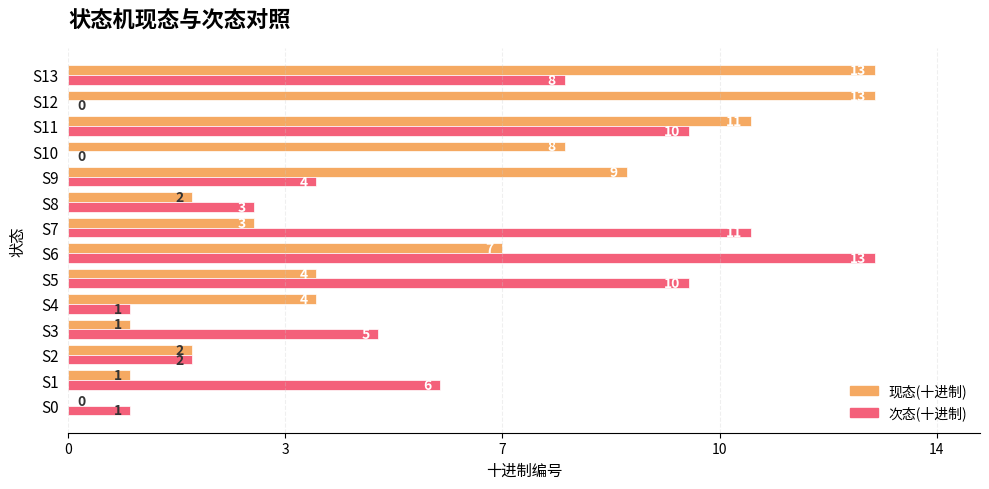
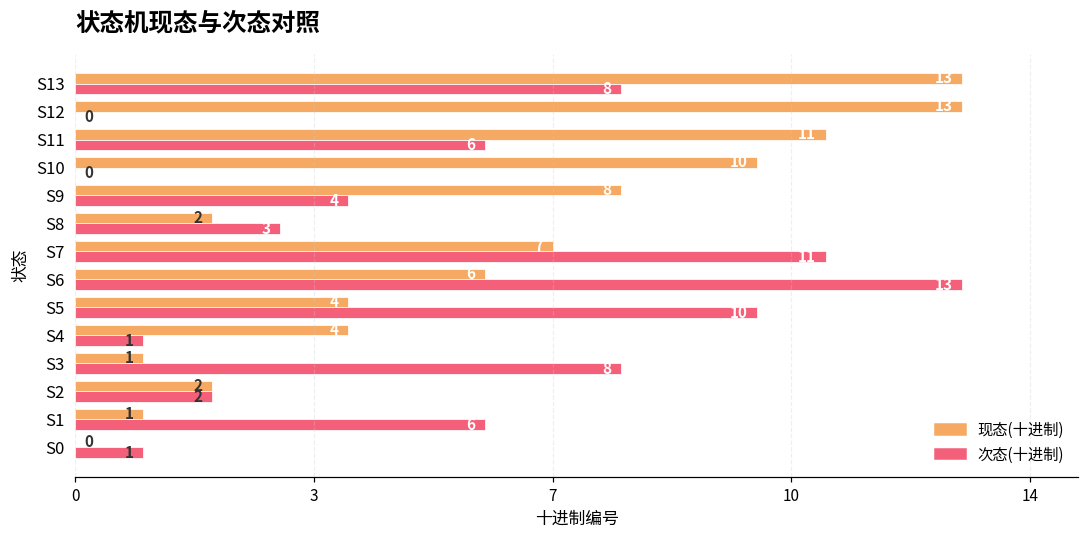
  {
    "现态(十进制)": {
-     "S10": 8.0,
-     "S9": 9.0,
-     "S7": 3,
-     "S6": 7,
+     "S10": 10.0,
+     "S9": 8.0,
+     "S7": 7,
+     "S6": 6,
      "S0": 0
    },
    "次态(十进制)": {
      "S12": 0,
-     "S11": 10,
+     "S11": 6,
      "S10": 0,
-     "S3": 5.0
+     "S3": 8.0
    }
  }
